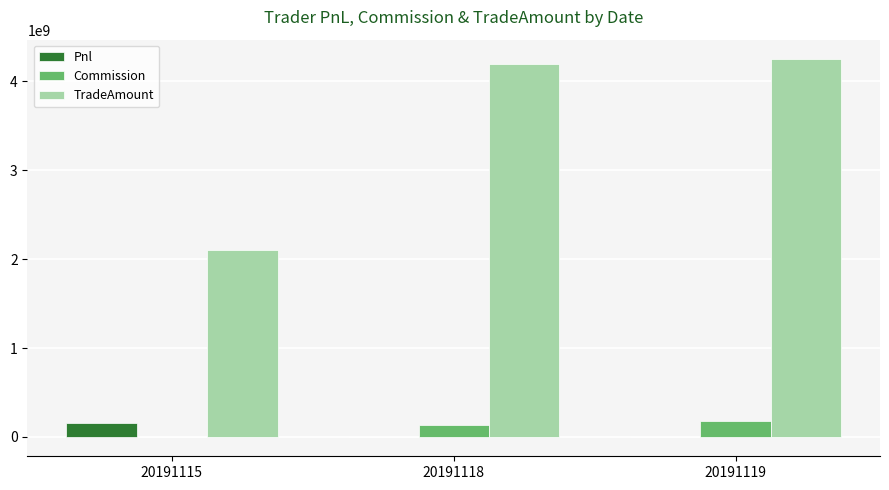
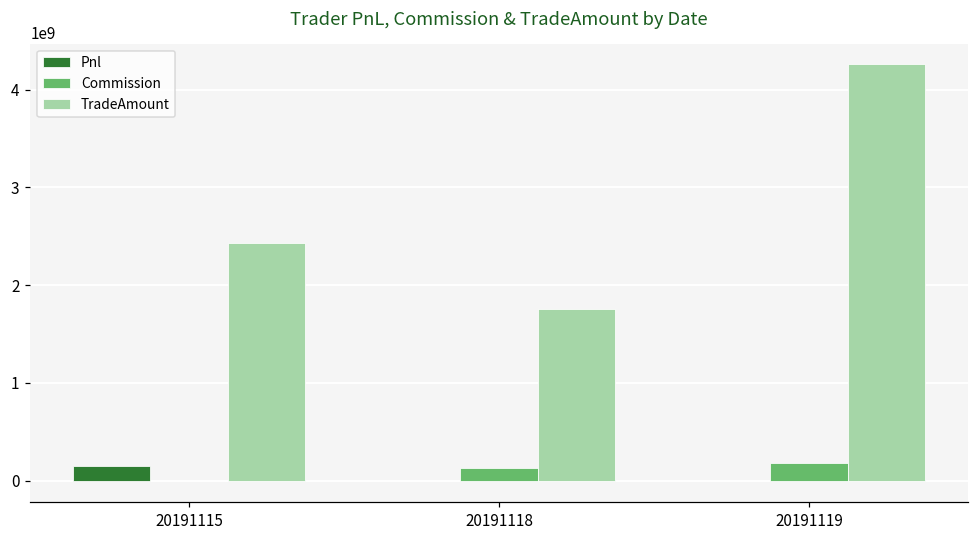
  {
    "Pnl": {
      "20191115": 200000000
    },
    "Commission": {
      "20191118": 100000000,
      "20191119": 200000000
    },
    "TradeAmount": {
-     "20191115": 2100000000,
-     "20191118": 4200000000,
+     "20191115": 2400000000,
+     "20191118": 1800000000,
      "20191119": 4300000000
    }
  }
